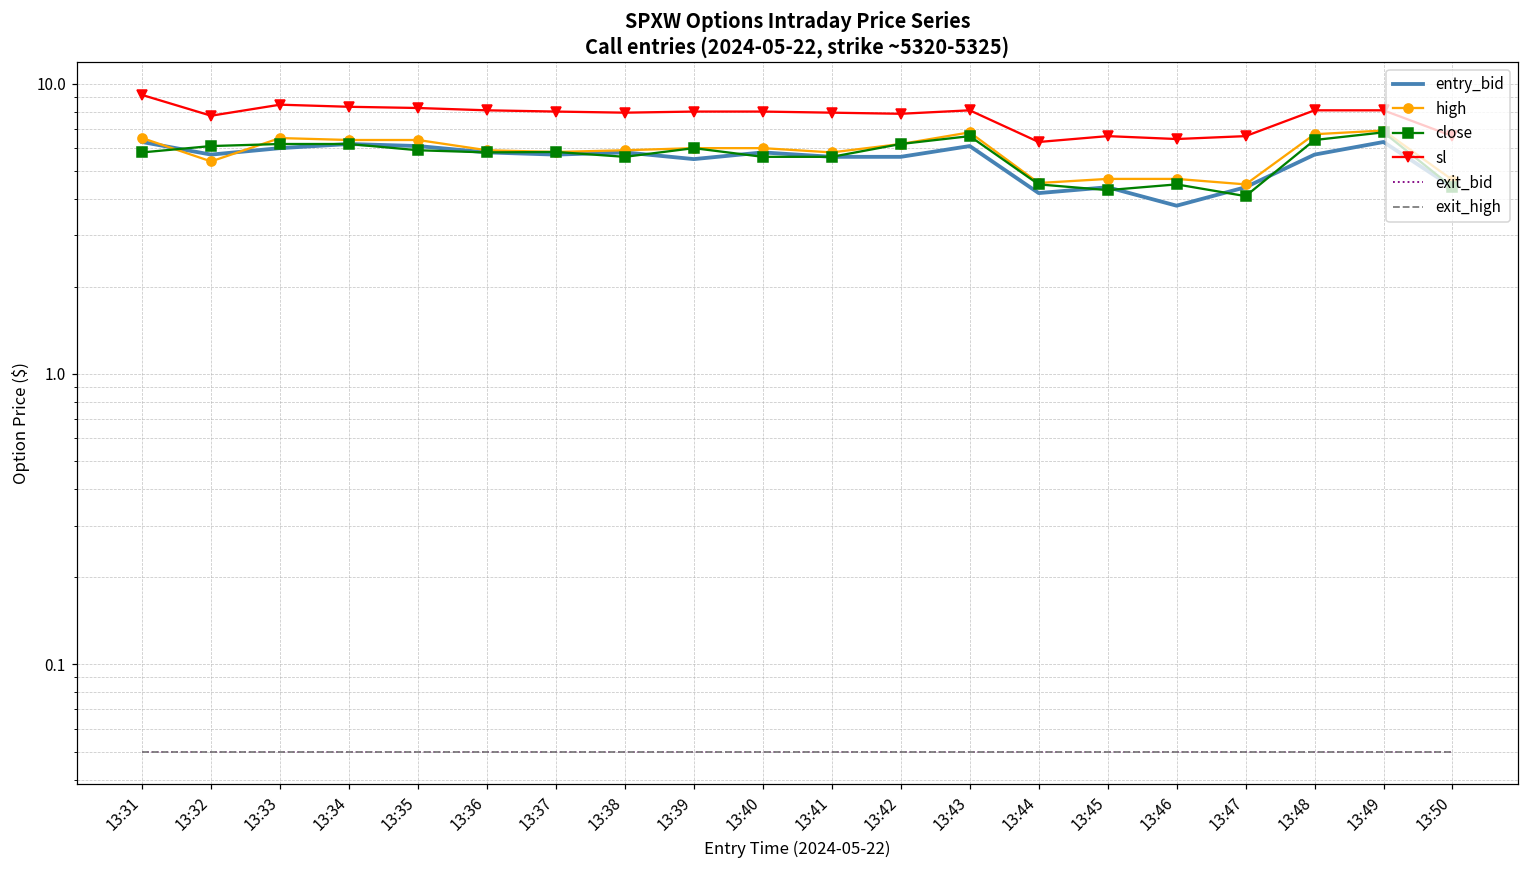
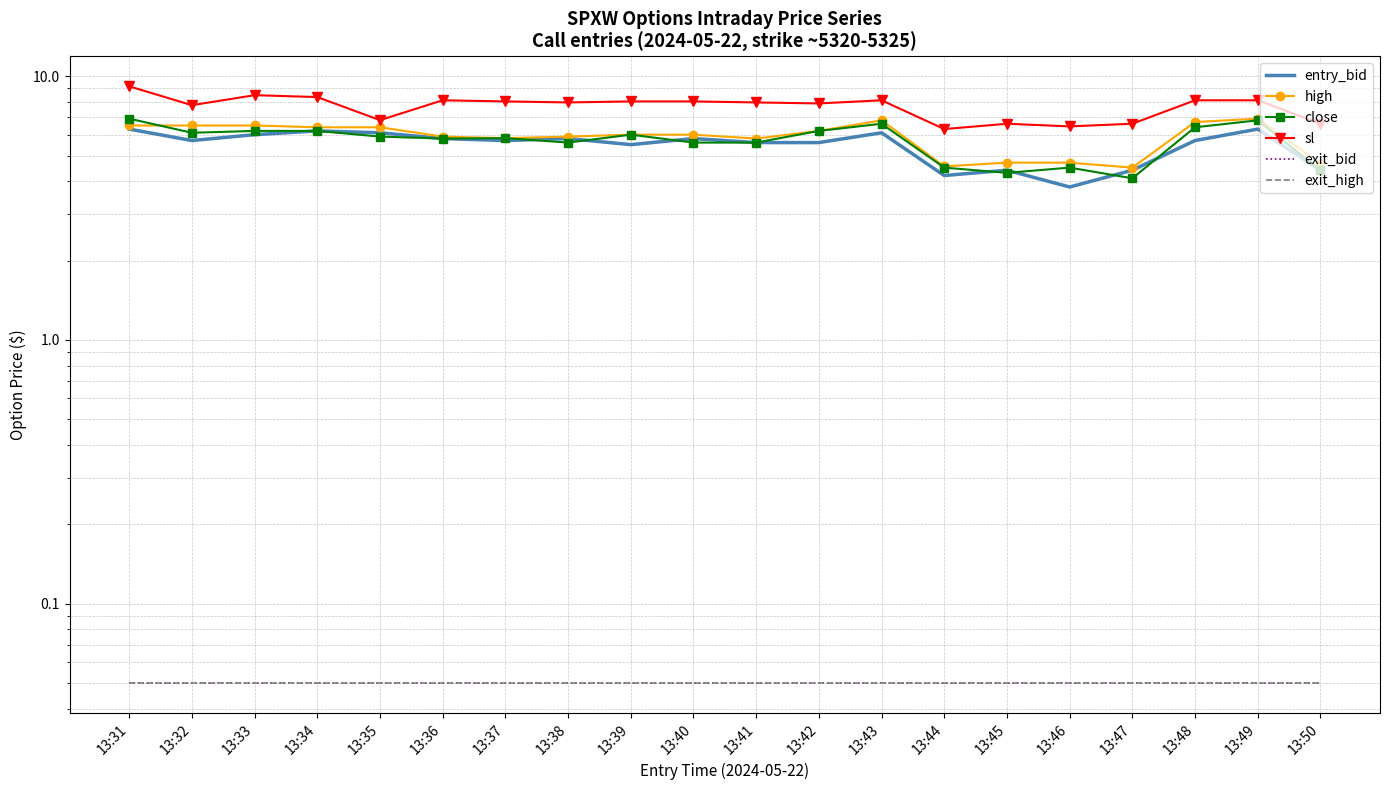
  {
    "entry_bid": {
      "13:31": 6.3,
      "13:32": 5.7,
      "13:33": 6.0,
      "13:35": 6.1,
      "13:39": 5.5,
      "13:40": 5.8,
      "13:42": 5.6,
      "13:43": 6.1,
      "13:44": 4.2,
      "13:45": 4.4,
      "13:46": 3.8,
      "13:47": 4.4,
      "13:48": 5.7,
      "13:49": 6.3
    },
    "high": {
      "13:31": 6.5,
-     "13:32": 5.4,
+     "13:32": 6.5,
      "13:33": 6.5,
      "13:34": 6.4,
      "13:35": 6.4,
      "13:40": 6.0,
      "13:41": 5.8,
      "13:43": 6.8,
      "13:45": 4.7,
      "13:46": 4.7,
      "13:47": 4.5,
      "13:48": 6.7
    },
    "close": {
-     "13:31": 5.8,
+     "13:31": 6.9,
      "13:32": 6.1,
      "13:33": 6.2,
      "13:35": 5.9,
      "13:38": 5.6,
      "13:40": 5.6,
      "13:43": 6.6,
      "13:45": 4.3,
      "13:46": 4.5,
      "13:47": 4.1,
      "13:48": 6.4
    },
    "sl": {
      "13:31": 9.2,
      "13:32": 7.8,
      "13:33": 8.5,
      "13:34": 8.3,
-     "13:35": 8.3,
+     "13:35": 6.8,
      "13:36": 8.1,
      "13:37": 8.0,
      "13:38": 8.0,
      "13:39": 8.0,
      "13:40": 8.0,
      "13:41": 8.0,
      "13:42": 7.9,
      "13:43": 8.1,
      "13:44": 6.3,
      "13:45": 6.6,
      "13:46": 6.5,
      "13:47": 6.6,
      "13:48": 8.1,
      "13:49": 8.1
    },
    "exit_high": {
      "13:31": 0.050,
      "13:32": 0.050,
      "13:33": 0.050,
      "13:34": 0.050,
      "13:35": 0.050,
      "13:36": 0.050,
      "13:37": 0.050,
      "13:38": 0.050,
      "13:39": 0.050,
      "13:40": 0.050,
      "13:41": 0.050,
      "13:42": 0.050,
      "13:43": 0.050,
      "13:44": 0.050,
      "13:45": 0.050,
      "13:46": 0.050,
      "13:47": 0.050,
      "13:48": 0.050,
      "13:49": 0.050,
      "13:50": 0.050
    }
  }
